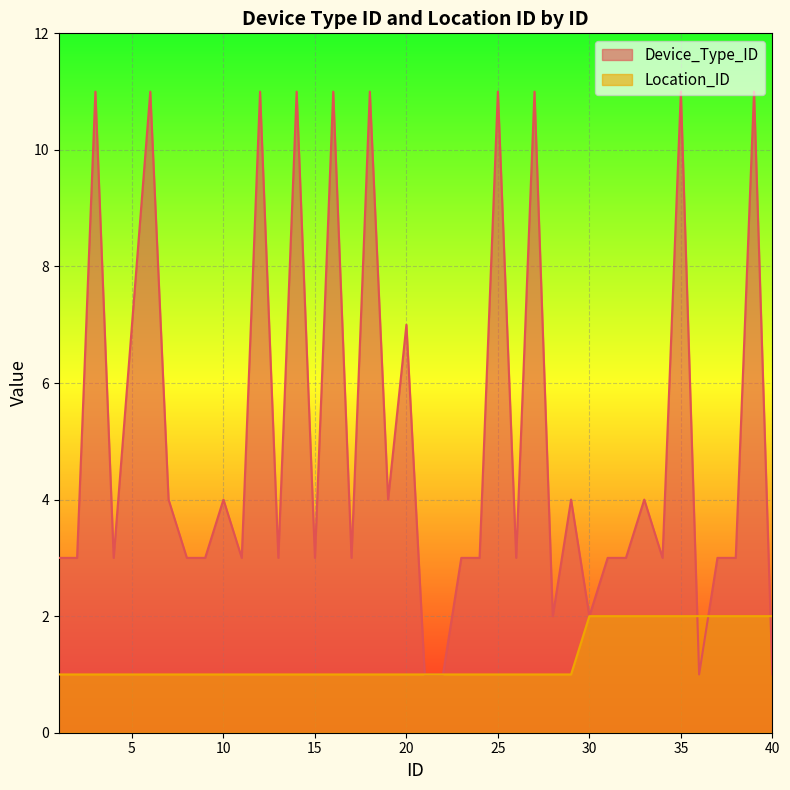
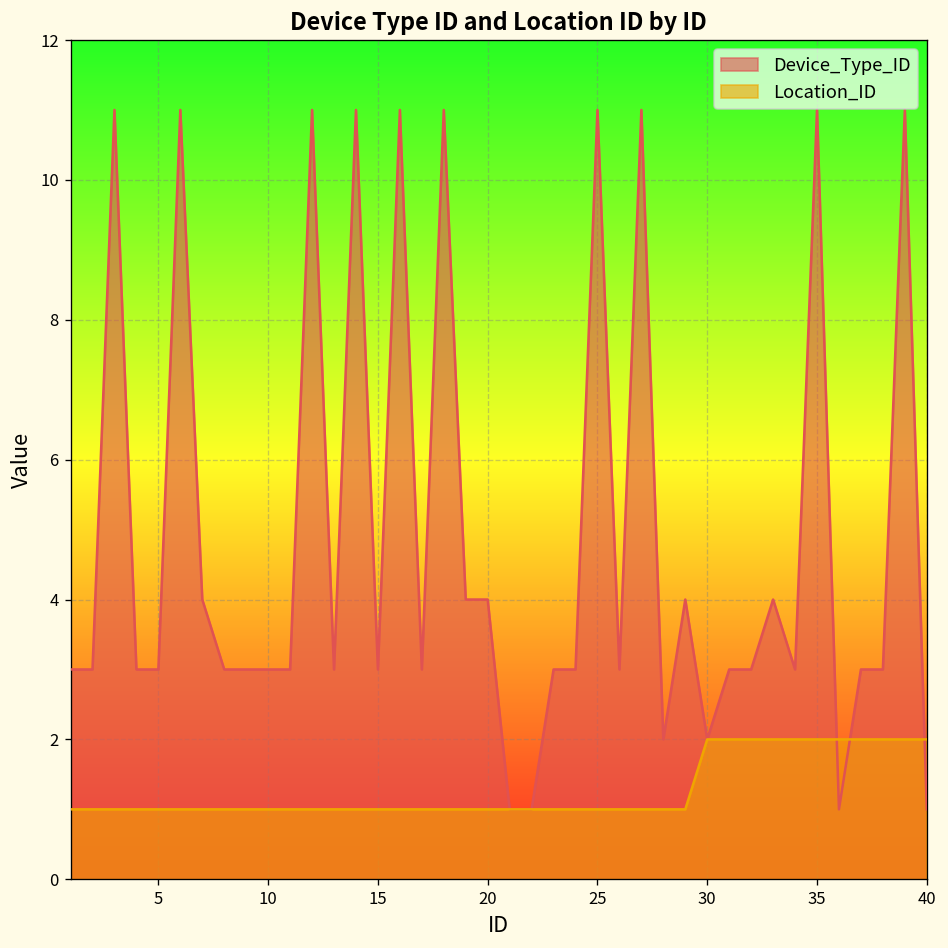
  {
    "Device_Type_ID": {
-     "5": 7,
-     "10": 4,
+     "5": 3,
+     "10": 3,
      "15": 3,
-     "20": 7,
+     "20": 4,
      "25": 11,
      "40": 1
    },
    "Location_ID": {
      "5": 1,
      "10": 1,
      "15": 1,
      "20": 1,
      "25": 1,
      "35": 2,
      "40": 2
    }
  }
